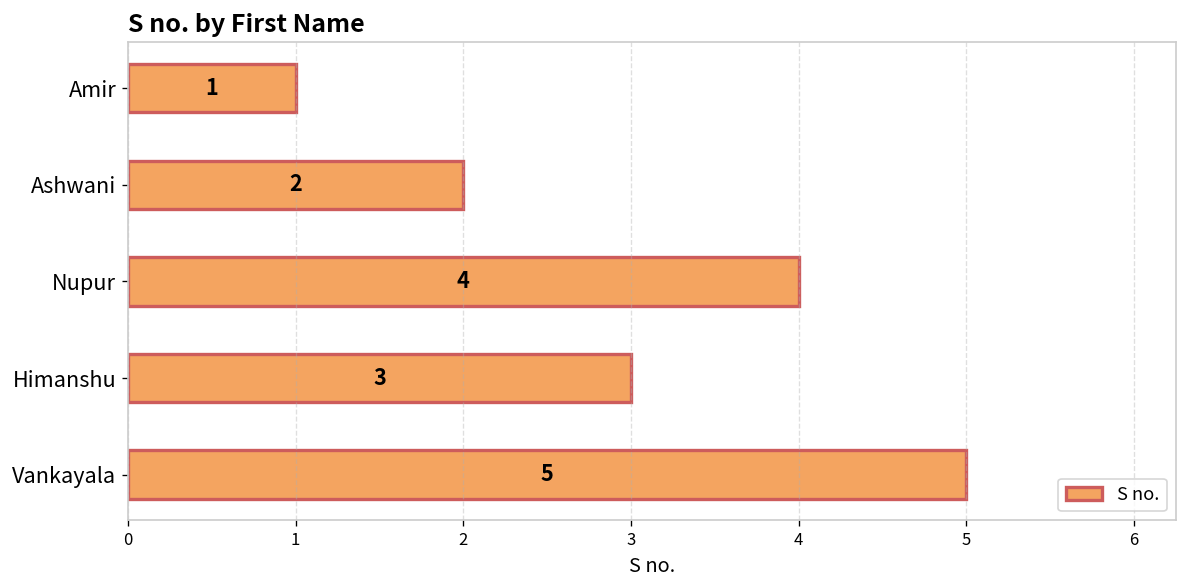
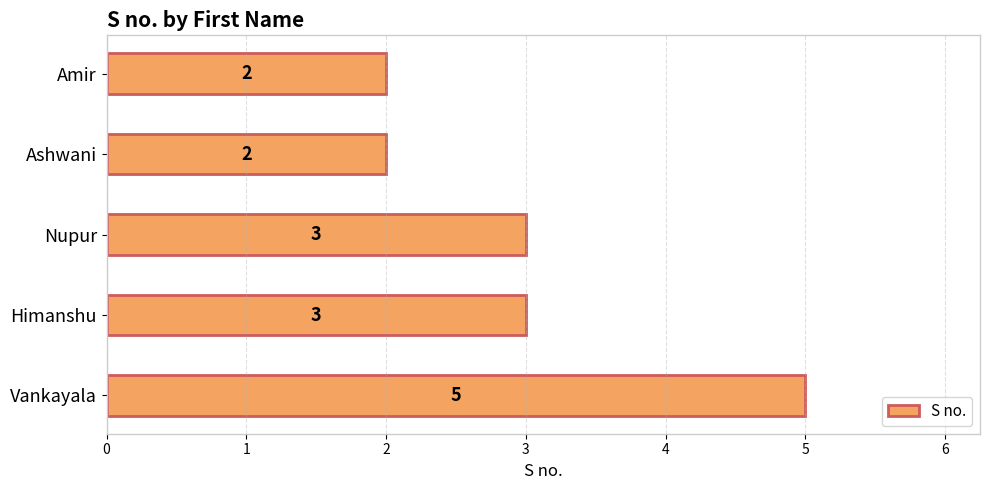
  {
-   "Amir": 1,
+   "Amir": 2,
    "Ashwani": 2,
-   "Nupur": 4,
+   "Nupur": 3,
    "Himanshu": 3,
    "Vankayala": 5
  }
